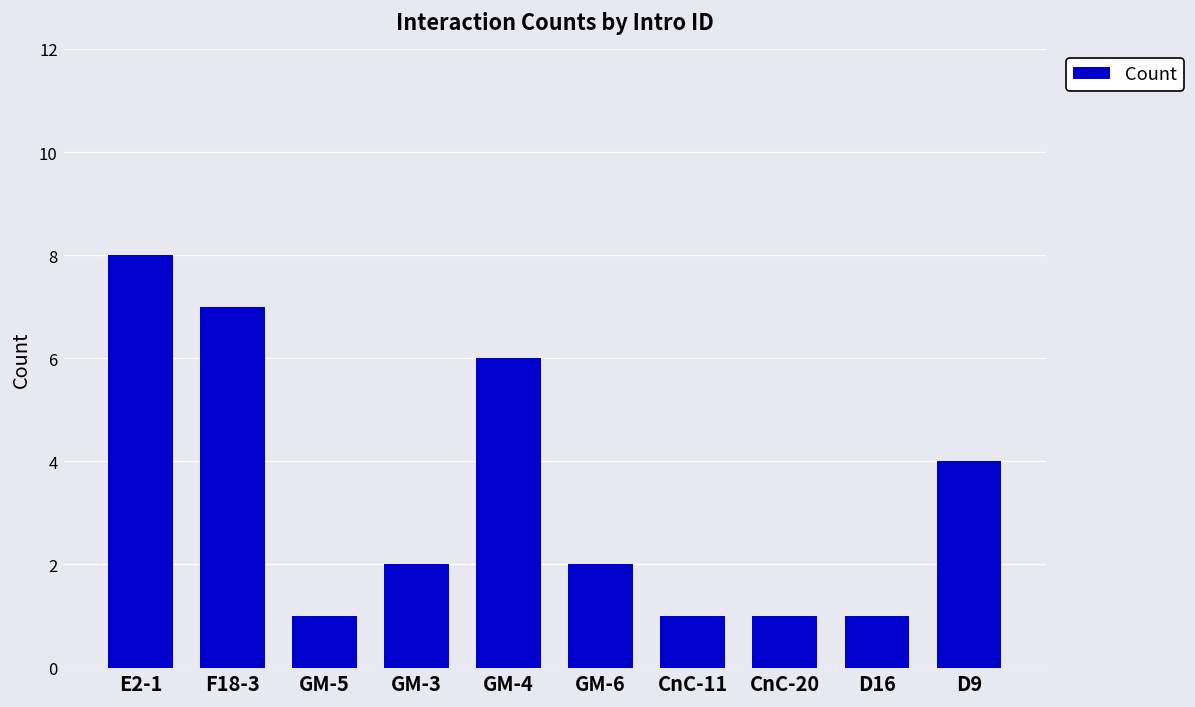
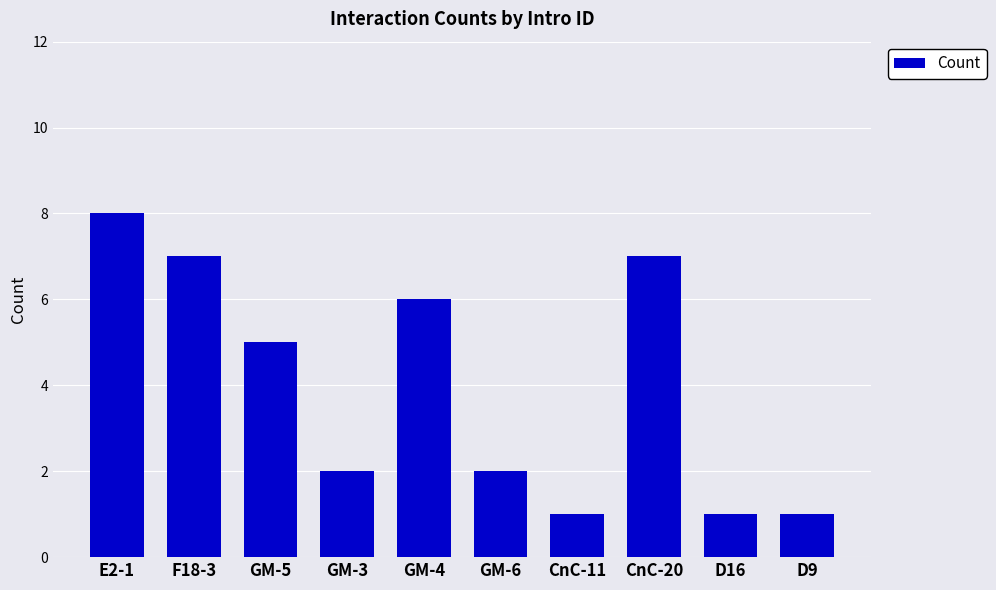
  {
    "E2-1": 8,
    "F18-3": 7,
-   "GM-5": 1,
+   "GM-5": 5,
    "GM-3": 2,
    "GM-4": 6,
    "GM-6": 2,
    "CnC-11": 1,
-   "CnC-20": 1,
+   "CnC-20": 7,
    "D16": 1,
-   "D9": 4
+   "D9": 1
  }
